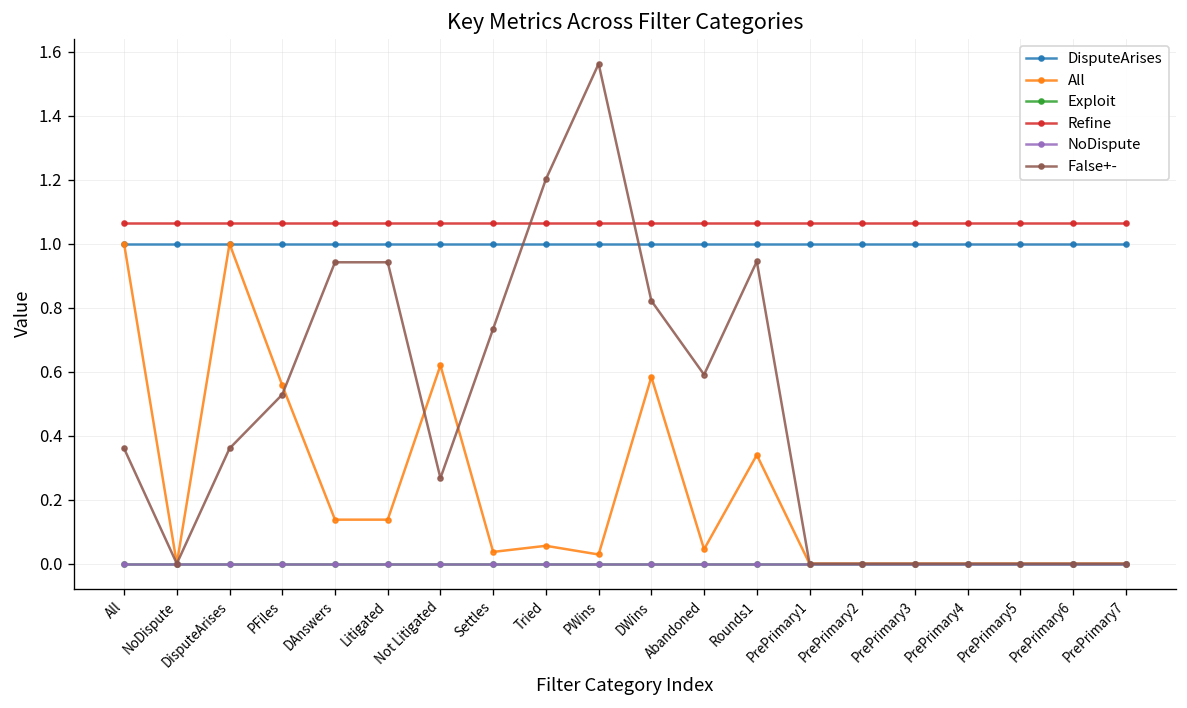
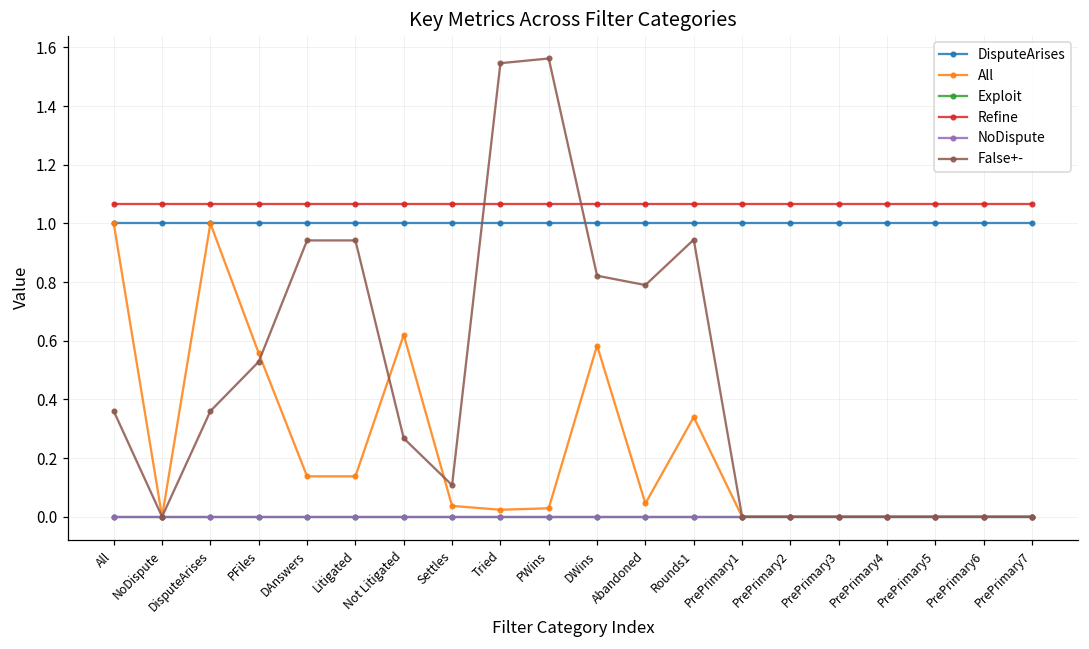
  {
    "DisputeArises": {
      "NoDispute": 1.00,
      "PFiles": 1.00,
      "DAnswers": 1.00,
      "Litigated": 1.00,
      "Not Litigated": 1.00,
      "Settles": 1.00,
      "Tried": 1.00,
      "PWins": 1.00,
      "DWins": 1.00,
      "Abandoned": 1.00,
      "Rounds1": 1.00,
      "PrePrimary1": 1.00,
      "PrePrimary2": 1.00,
      "PrePrimary3": 1.00,
      "PrePrimary4": 1.00,
      "PrePrimary5": 1.00,
      "PrePrimary6": 1.00,
      "PrePrimary7": 1.00
    },
    "All": {
      "PFiles": 0.56,
      "DAnswers": 0.14,
      "Litigated": 0.14,
      "Not Litigated": 0.62,
      "Settles": 0.04,
-     "Tried": 0.06,
+     "Tried": 0.02,
      "PWins": 0.03,
      "DWins": 0.58,
      "Abandoned": 0.05,
      "Rounds1": 0.34
    },
    "NoDispute": {
      "All": 0.00,
      "DisputeArises": 0.00,
      "PFiles": 0.00,
      "DAnswers": 0.00,
      "Litigated": 0.00,
      "Not Litigated": 0.00,
      "Settles": 0.00,
      "Tried": 0.00,
      "PWins": 0.00,
      "DWins": 0.00,
      "Abandoned": 0.00,
      "Rounds1": 0.00
    },
    "Refine": {
      "All": 1.07,
      "NoDispute": 1.07,
      "DisputeArises": 1.07,
      "PFiles": 1.07,
      "DAnswers": 1.07,
      "Litigated": 1.07,
      "Not Litigated": 1.07,
      "Settles": 1.07,
      "Tried": 1.07,
      "PWins": 1.07,
      "DWins": 1.07,
      "Abandoned": 1.07,
      "Rounds1": 1.07,
      "PrePrimary1": 1.07,
      "PrePrimary2": 1.07,
      "PrePrimary3": 1.07,
      "PrePrimary4": 1.07,
      "PrePrimary5": 1.07,
      "PrePrimary6": 1.07,
      "PrePrimary7": 1.07
    },
    "False+-": {
      "All": 0.36,
      "DisputeArises": 0.36,
      "PFiles": 0.53,
      "DAnswers": 0.94,
      "Litigated": 0.94,
      "Not Litigated": 0.27,
-     "Settles": 0.73,
-     "Tried": 1.20,
+     "Settles": 0.11,
+     "Tried": 1.55,
      "PWins": 1.56,
      "DWins": 0.82,
-     "Abandoned": 0.59,
+     "Abandoned": 0.79,
      "Rounds1": 0.94
    }
  }
